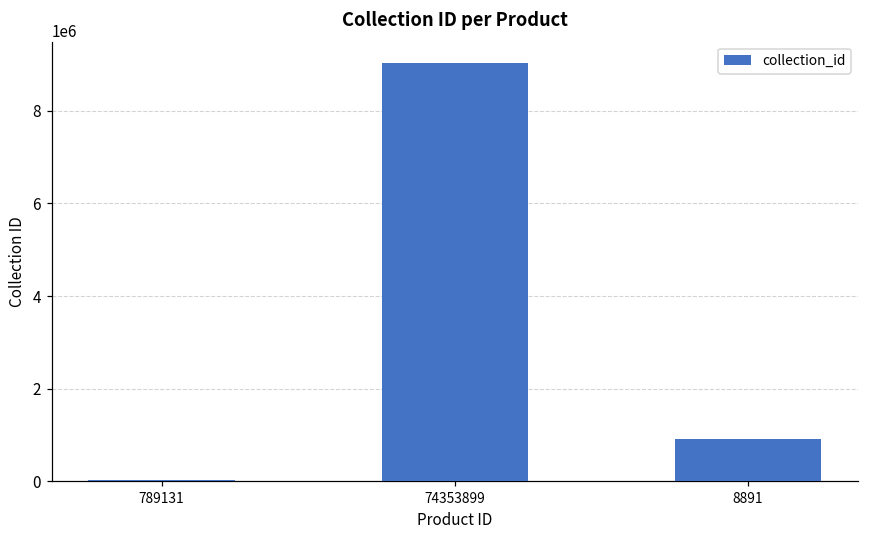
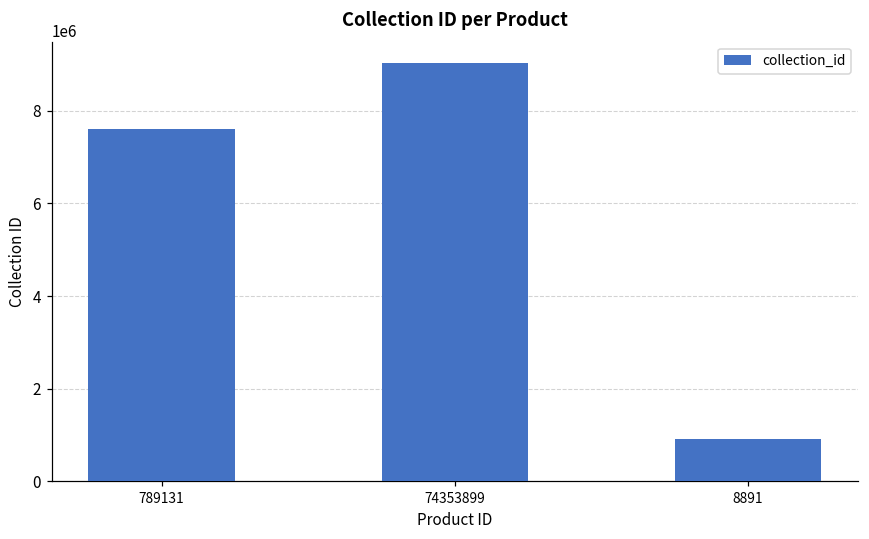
  {
-   "789131": 0,
+   "789131": 7600000,
    "74353899": 9000000,
    "8891": 900000
  }
